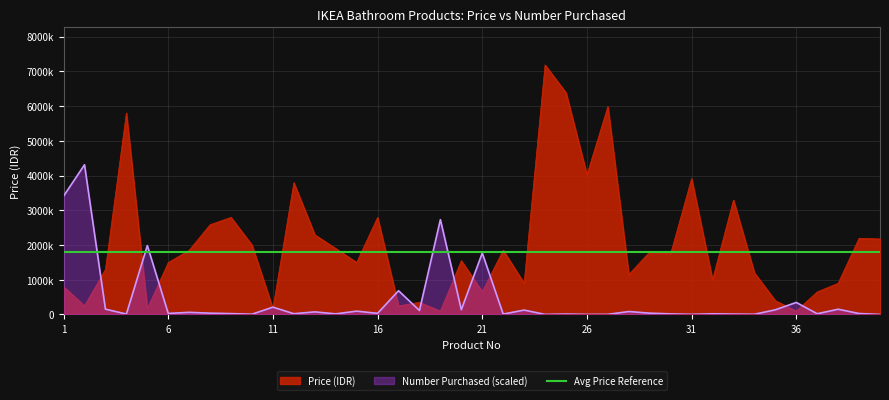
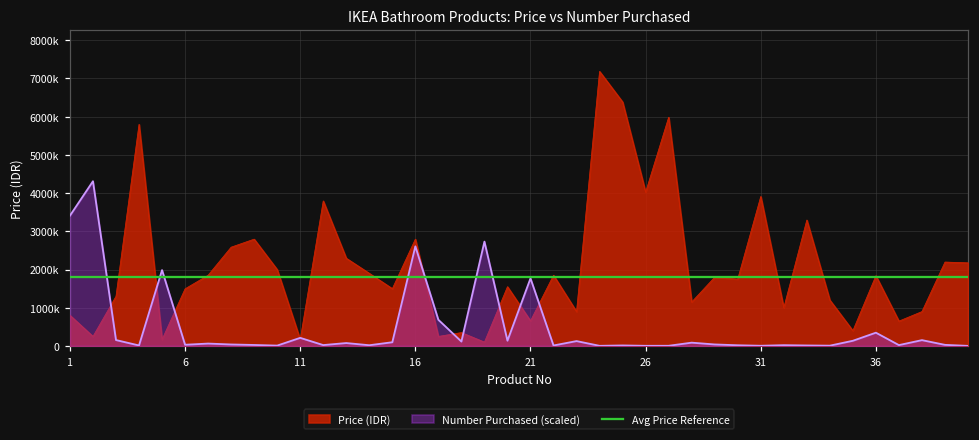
  {
    "Price (IDR)": {
      "1": 800000,
      "6": 1500000,
      "16": 2800000,
      "21": 700000,
      "26": 4000000,
      "31": 3900000,
-     "36": 100000
+     "36": 1800000
    },
    "Number Purchased (scaled)": {
      "1": 3400000,
      "6": 0,
-     "16": 0,
+     "16": 2600000,
      "21": 1800000,
      "26": 0,
      "31": 0,
      "36": 300000
    }
  }
